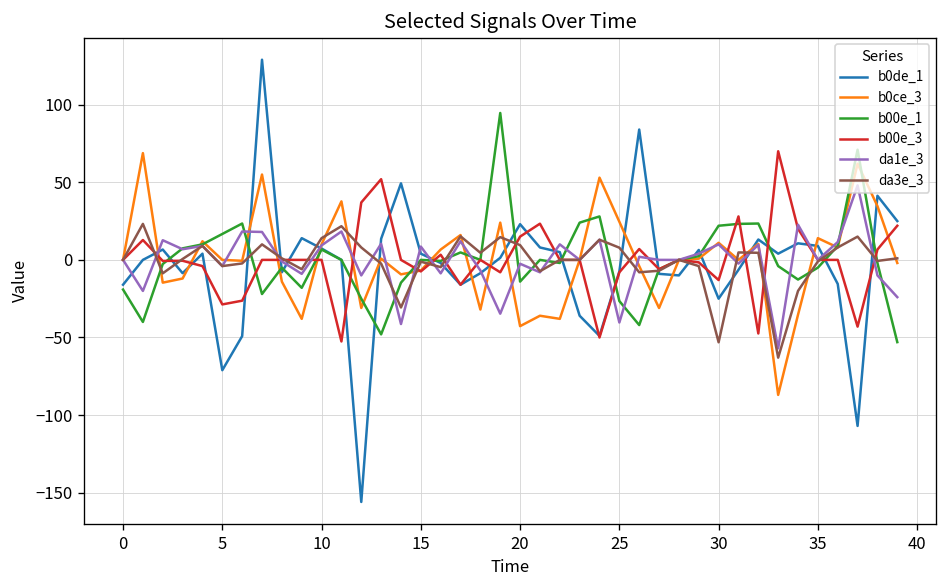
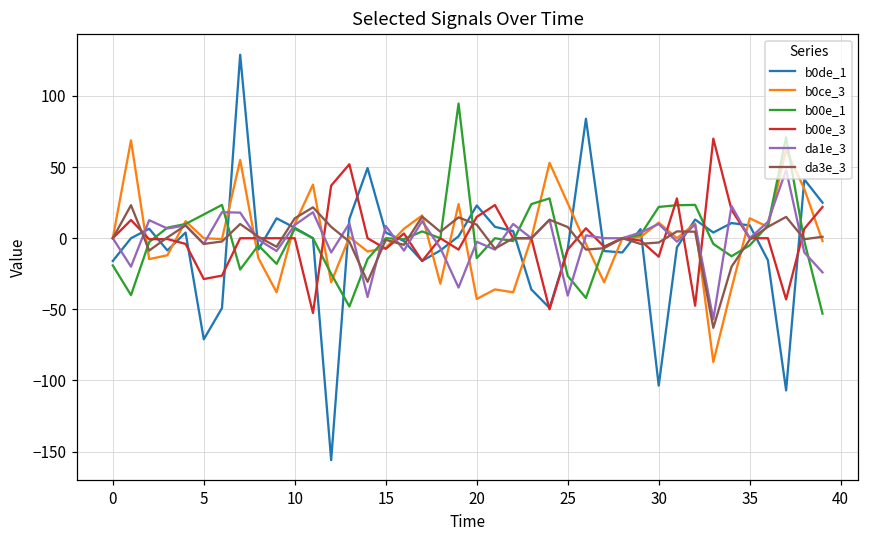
  {
    "b0de_1": {
      "0": -16,
      "5": -71,
      "15": 4,
      "20": 23,
-     "30": -25,
+     "30": -104,
      "35": 9
    },
    "b0ce_3": {
      "5": 0,
      "20": -43,
      "25": 25,
      "35": 14
    },
    "b00e_1": {
      "0": -19,
      "5": 17,
      "20": -14,
      "25": -27,
      "30": 22,
      "35": -5
    },
    "b00e_3": {
      "5": -29,
      "10": 0,
      "20": 15,
      "30": -13
    },
    "da1e_3": {
      "15": 9,
      "20": -3,
      "25": -40
    },
    "da3e_3": {
      "10": 14,
      "20": 10,
      "25": 8,
-     "30": -53
+     "30": -3
    }
  }
